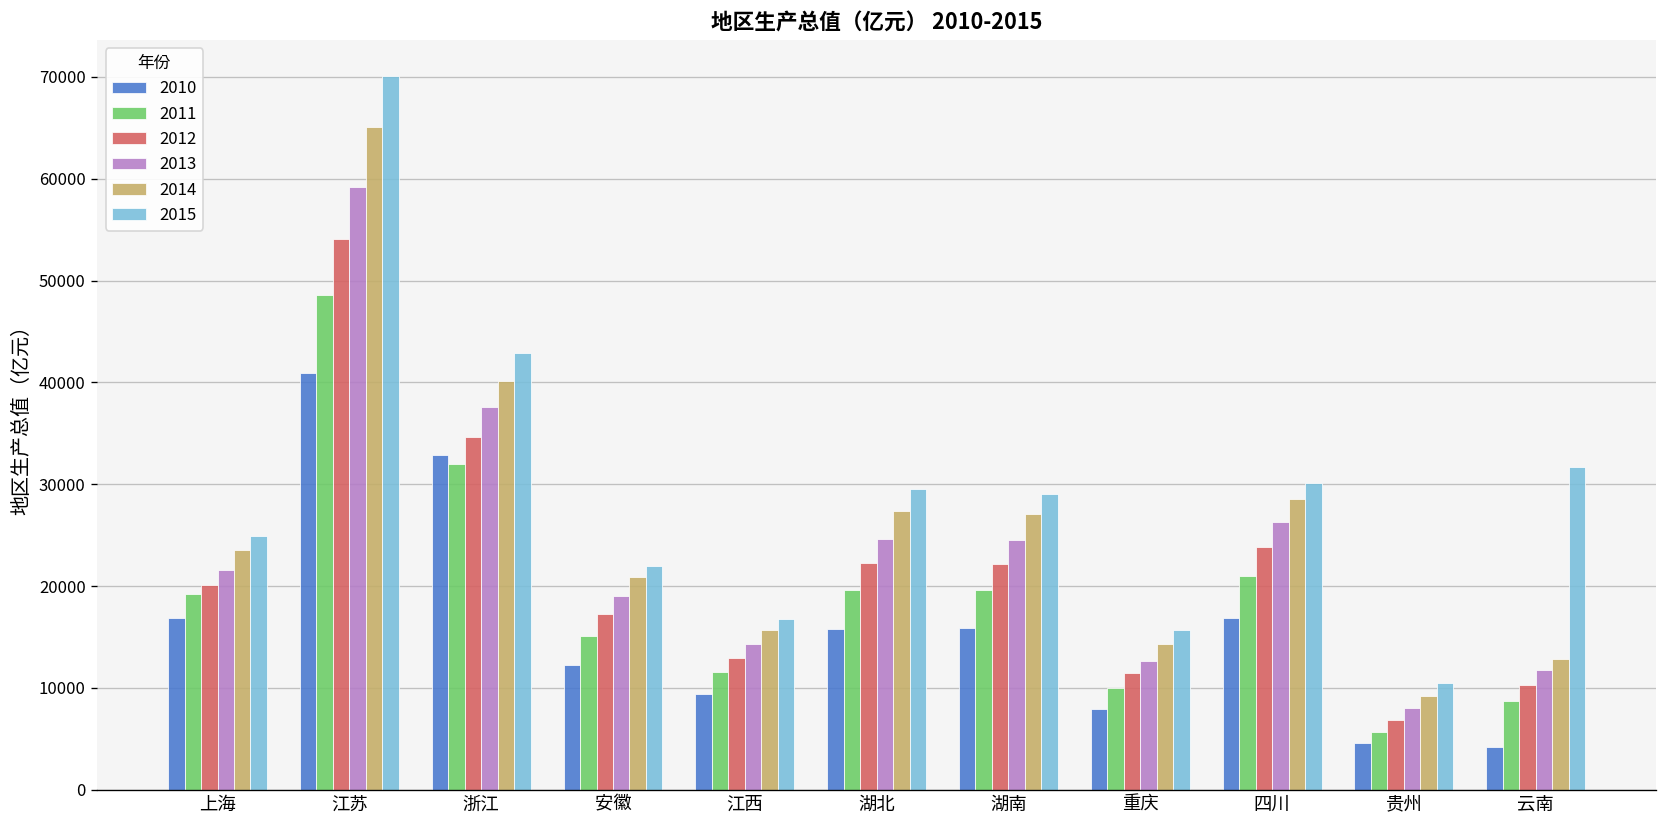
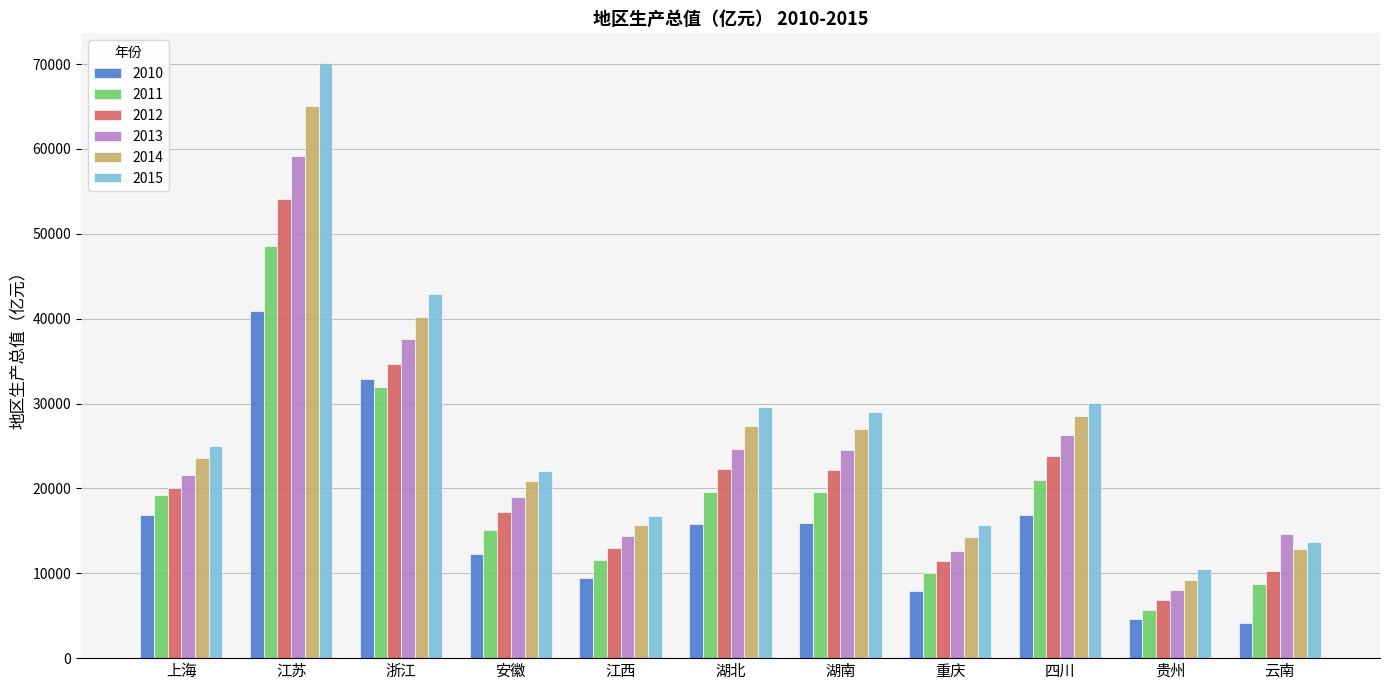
  {
    "2010": {
      "上海": 17000,
      "江苏": 41000,
      "浙江": 33000,
      "安徽": 12000,
      "江西": 9000,
      "湖北": 16000,
      "湖南": 16000,
      "重庆": 8000,
      "四川": 17000,
      "贵州": 5000,
      "云南": 4000
    },
    "2011": {
      "上海": 19000,
      "江苏": 49000,
      "浙江": 32000,
      "安徽": 15000,
      "江西": 12000,
      "湖北": 20000,
      "湖南": 20000,
      "重庆": 10000,
      "四川": 21000,
      "贵州": 6000,
      "云南": 9000
    },
    "2012": {
      "上海": 20000,
      "江苏": 54000,
      "浙江": 35000,
      "安徽": 17000,
      "江西": 13000,
      "湖北": 22000,
      "湖南": 22000,
      "重庆": 11000,
      "四川": 24000,
      "贵州": 7000,
      "云南": 10000
    },
    "2013": {
      "上海": 22000,
      "江苏": 59000,
      "浙江": 38000,
      "安徽": 19000,
      "江西": 14000,
      "湖北": 25000,
      "湖南": 25000,
      "重庆": 13000,
      "四川": 26000,
      "贵州": 8000,
-     "云南": 12000
+     "云南": 15000
    },
    "2014": {
      "上海": 24000,
      "江苏": 65000,
      "浙江": 40000,
      "安徽": 21000,
      "江西": 16000,
      "湖北": 27000,
      "湖南": 27000,
      "重庆": 14000,
      "四川": 29000,
      "贵州": 9000,
      "云南": 13000
    },
    "2015": {
      "上海": 25000,
      "江苏": 70000,
      "浙江": 43000,
      "安徽": 22000,
      "江西": 17000,
      "湖北": 30000,
      "湖南": 29000,
      "重庆": 16000,
      "四川": 30000,
      "贵州": 11000,
-     "云南": 32000
+     "云南": 14000
    }
  }
